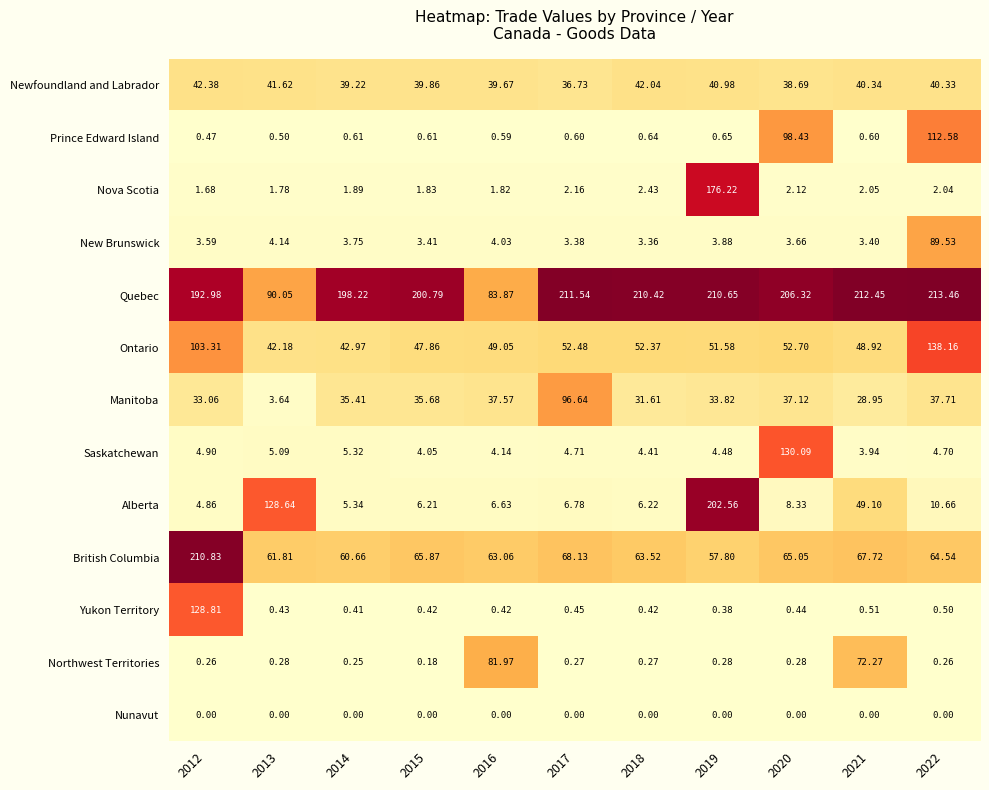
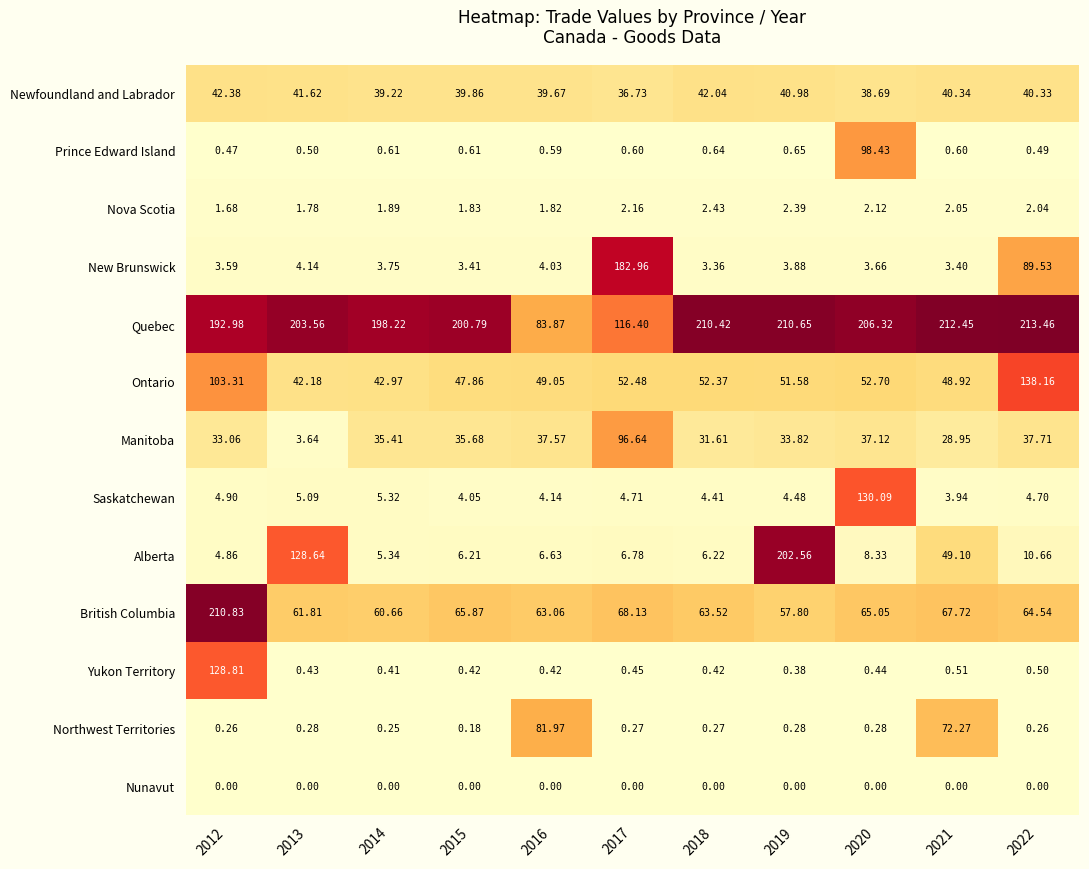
  {
    "Newfoundland and Labrador": {
      "2012": 42.38,
      "2013": 41.62,
      "2014": 39.22,
      "2015": 39.86,
      "2016": 39.67,
      "2017": 36.73,
      "2018": 42.04,
      "2019": 40.98,
      "2020": 38.69,
      "2021": 40.34,
      "2022": 40.33
    },
    "Prince Edward Island": {
      "2012": 0.47,
      "2013": 0.50,
      "2014": 0.61,
      "2015": 0.61,
      "2016": 0.59,
      "2017": 0.60,
      "2018": 0.64,
      "2019": 0.65,
      "2020": 98.43,
      "2021": 0.60,
-     "2022": 112.58
+     "2022": 0.49
    },
    "Nova Scotia": {
      "2012": 1.68,
      "2013": 1.78,
      "2014": 1.89,
      "2015": 1.83,
      "2016": 1.82,
      "2017": 2.16,
      "2018": 2.43,
-     "2019": 176.22,
+     "2019": 2.39,
      "2020": 2.12,
      "2021": 2.05,
      "2022": 2.04
    },
    "New Brunswick": {
      "2012": 3.59,
      "2013": 4.14,
      "2014": 3.75,
      "2015": 3.41,
      "2016": 4.03,
-     "2017": 3.38,
+     "2017": 182.96,
      "2018": 3.36,
      "2019": 3.88,
      "2020": 3.66,
      "2021": 3.40,
      "2022": 89.53
    },
    "Quebec": {
      "2012": 192.98,
-     "2013": 90.05,
+     "2013": 203.56,
      "2014": 198.22,
      "2015": 200.79,
      "2016": 83.87,
-     "2017": 211.54,
+     "2017": 116.40,
      "2018": 210.42,
      "2019": 210.65,
      "2020": 206.32,
      "2021": 212.45,
      "2022": 213.46
    },
    "Ontario": {
      "2012": 103.31,
      "2013": 42.18,
      "2014": 42.97,
      "2015": 47.86,
      "2016": 49.05,
      "2017": 52.48,
      "2018": 52.37,
      "2019": 51.58,
      "2020": 52.70,
      "2021": 48.92,
      "2022": 138.16
    },
    "Manitoba": {
      "2012": 33.06,
      "2013": 3.64,
      "2014": 35.41,
      "2015": 35.68,
      "2016": 37.57,
      "2017": 96.64,
      "2018": 31.61,
      "2019": 33.82,
      "2020": 37.12,
      "2021": 28.95,
      "2022": 37.71
    },
    "Saskatchewan": {
      "2012": 4.90,
      "2013": 5.09,
      "2014": 5.32,
      "2015": 4.05,
      "2016": 4.14,
      "2017": 4.71,
      "2018": 4.41,
      "2019": 4.48,
      "2020": 130.09,
      "2021": 3.94,
      "2022": 4.70
    },
    "Alberta": {
      "2012": 4.86,
      "2013": 128.64,
      "2014": 5.34,
      "2015": 6.21,
      "2016": 6.63,
      "2017": 6.78,
      "2018": 6.22,
      "2019": 202.56,
      "2020": 8.33,
      "2021": 49.10,
      "2022": 10.66
    },
    "British Columbia": {
      "2012": 210.83,
      "2013": 61.81,
      "2014": 60.66,
      "2015": 65.87,
      "2016": 63.06,
      "2017": 68.13,
      "2018": 63.52,
      "2019": 57.80,
      "2020": 65.05,
      "2021": 67.72,
      "2022": 64.54
    },
    "Yukon Territory": {
      "2012": 128.81,
      "2013": 0.43,
      "2014": 0.41,
      "2015": 0.42,
      "2016": 0.42,
      "2017": 0.45,
      "2018": 0.42,
      "2019": 0.38,
      "2020": 0.44,
      "2021": 0.51,
      "2022": 0.50
    },
    "Northwest Territories": {
      "2012": 0.26,
      "2013": 0.28,
      "2014": 0.25,
      "2015": 0.18,
      "2016": 81.97,
      "2017": 0.27,
      "2018": 0.27,
      "2019": 0.28,
      "2020": 0.28,
      "2021": 72.27,
      "2022": 0.26
    },
    "Nunavut": {
      "2012": 0.00,
      "2013": 0.00,
      "2014": 0.00,
      "2015": 0.00,
      "2016": 0.00,
      "2017": 0.00,
      "2018": 0.00,
      "2019": 0.00,
      "2020": 0.00,
      "2021": 0.00,
      "2022": 0.00
    }
  }
